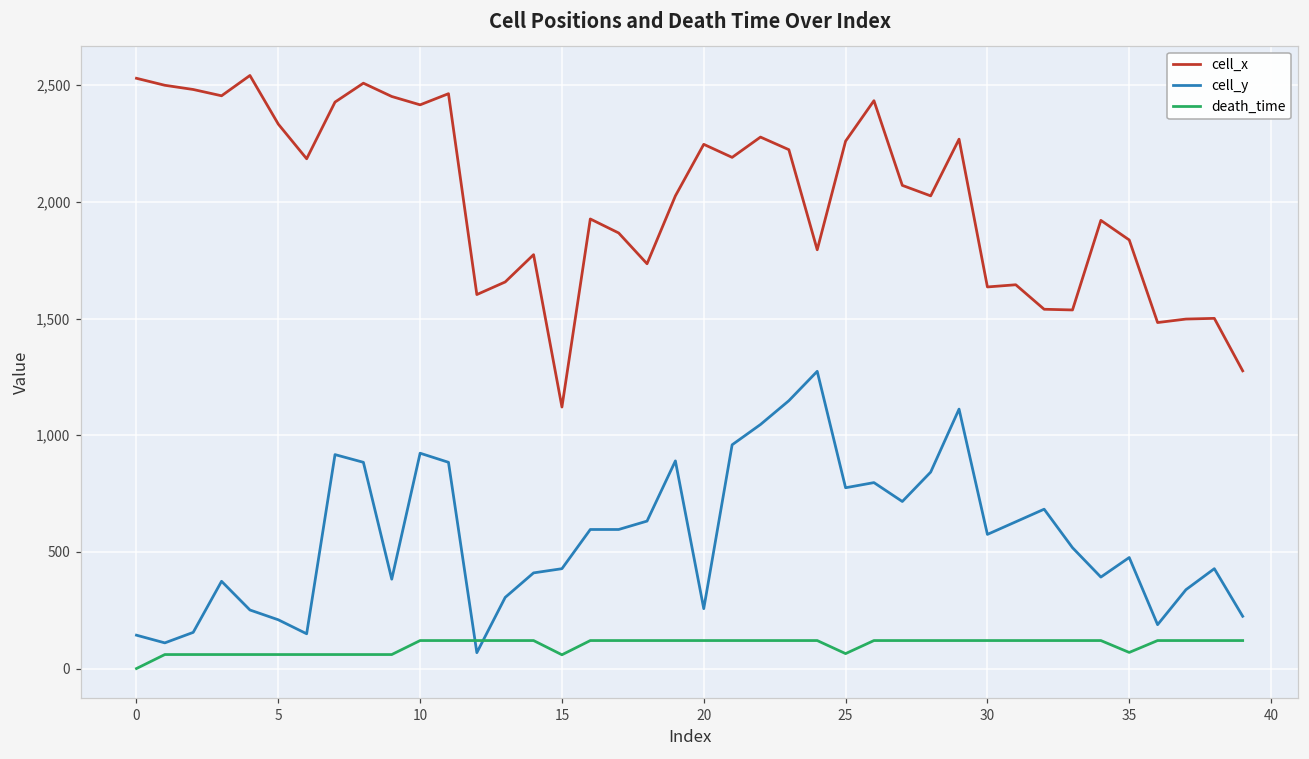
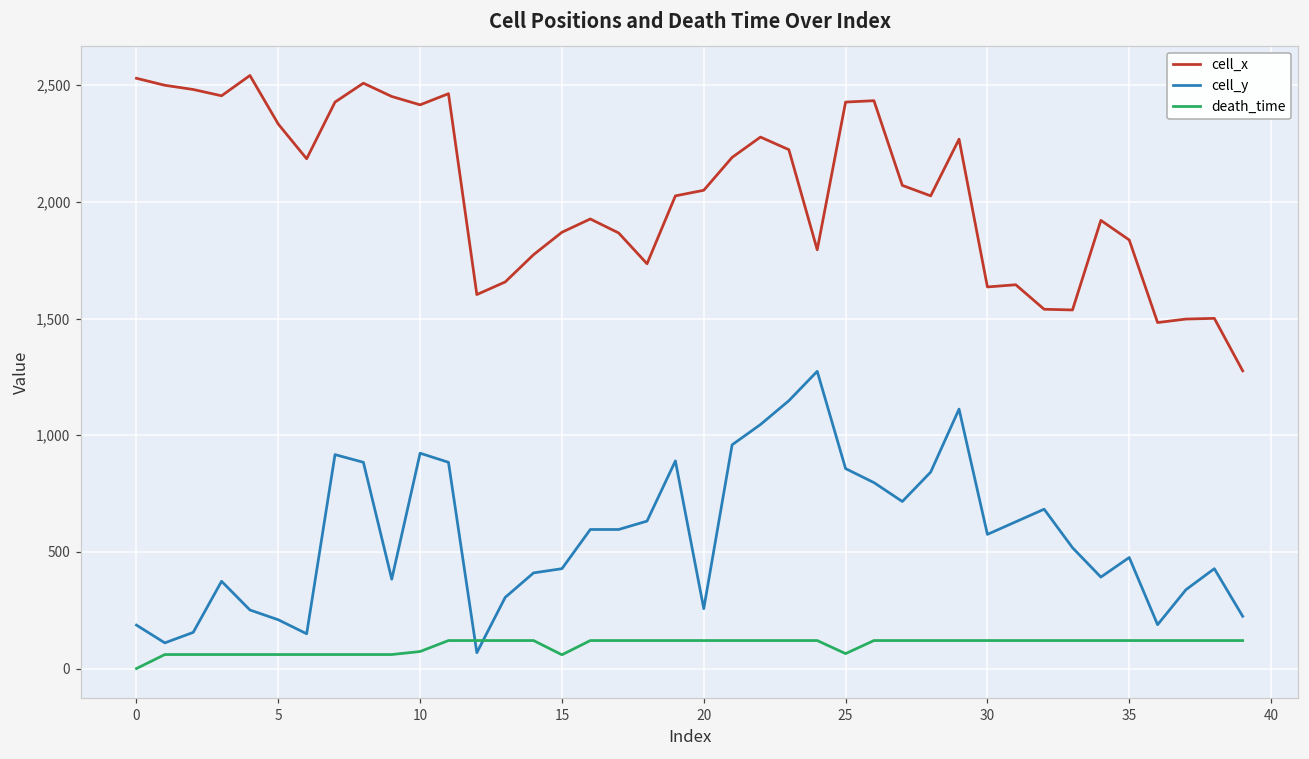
  {
    "cell_x": {
      "0": "2,530",
      "5": "2,330",
      "10": "2,420",
-     "15": "1,120",
-     "20": "2,250",
-     "25": "2,260",
+     "15": "1,870",
+     "20": "2,050",
+     "25": "2,430",
      "30": "1,640",
      "35": "1,840"
    },
    "cell_y": {
-     "0": "140",
+     "0": "190",
      "5": "210",
      "10": "920",
      "15": "430",
      "20": "260",
-     "25": "770",
+     "25": "860",
      "30": "580",
      "35": "480"
    },
    "death_time": {
      "0": "0",
      "5": "60",
-     "10": "120",
+     "10": "70",
      "15": "60",
      "20": "120",
      "25": "60",
      "30": "120",
-     "35": "70"
+     "35": "120"
    }
  }
